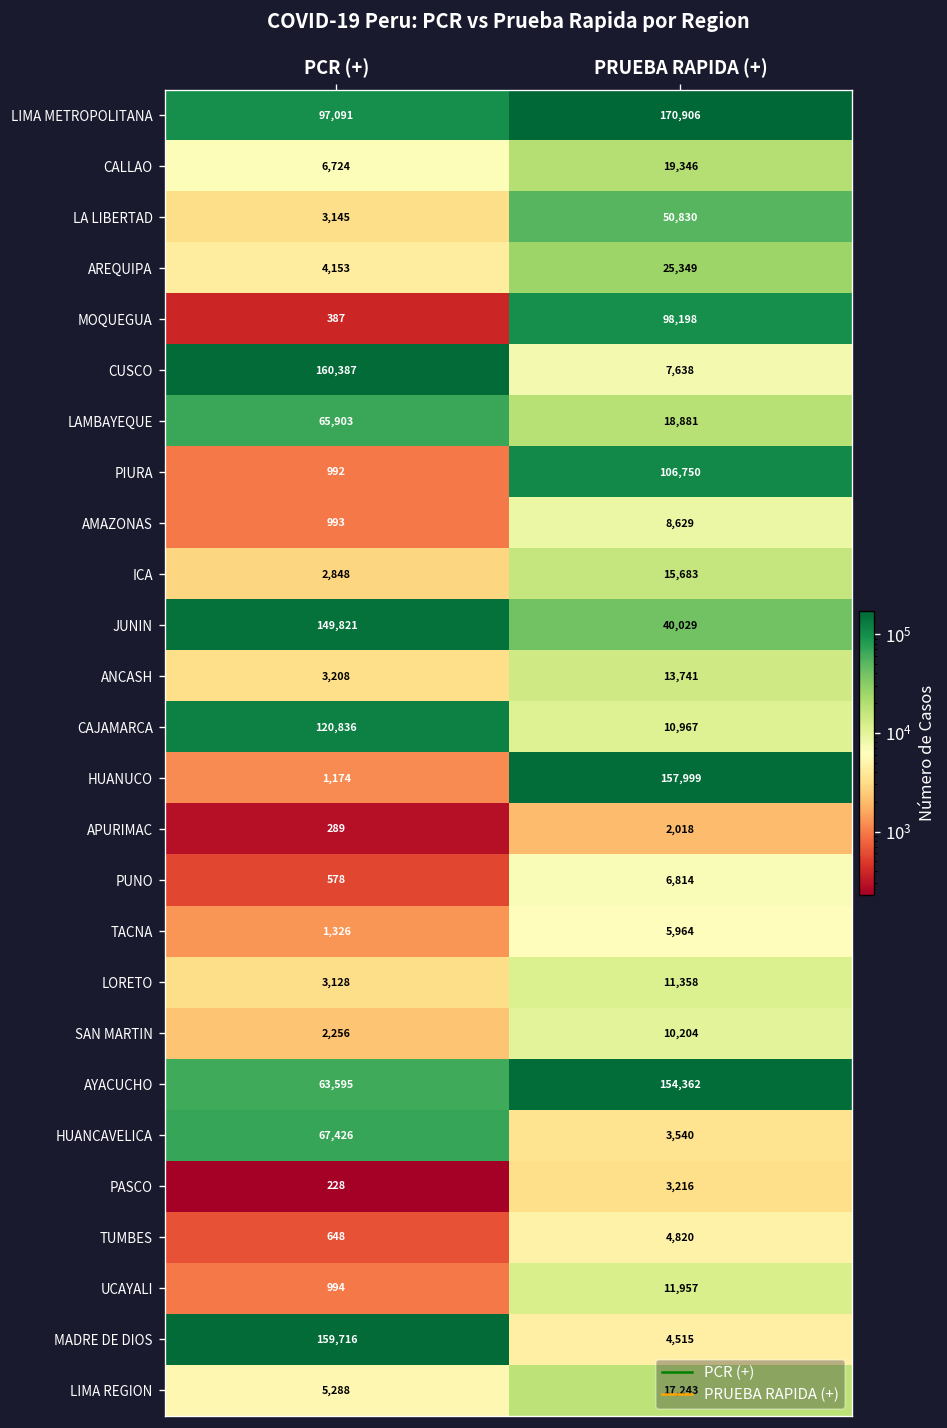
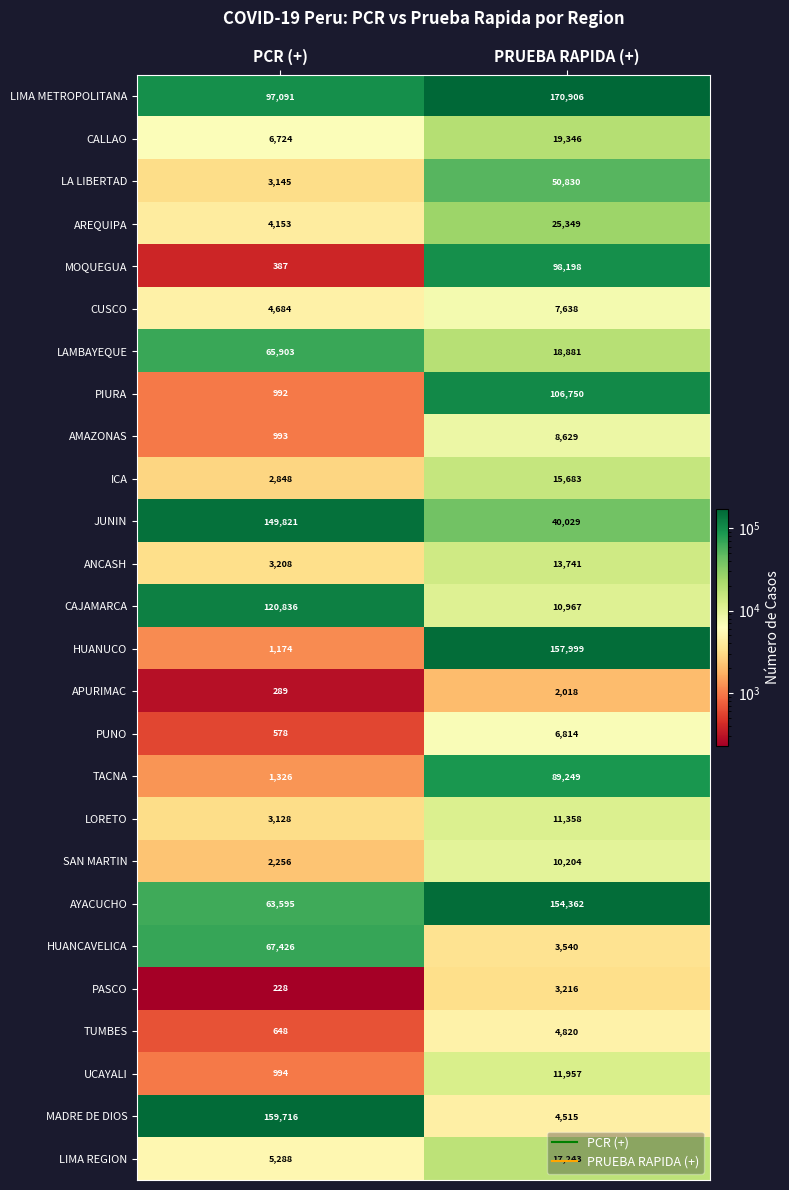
  {
    "LIMA METROPOLITANA": {
      "PCR (+)": "97,091",
      "PRUEBA RAPIDA (+)": "170,906"
    },
    "CALLAO": {
      "PCR (+)": "6,724",
      "PRUEBA RAPIDA (+)": "19,346"
    },
    "LA LIBERTAD": {
      "PCR (+)": "3,145",
      "PRUEBA RAPIDA (+)": "50,830"
    },
    "AREQUIPA": {
      "PCR (+)": "4,153",
      "PRUEBA RAPIDA (+)": "25,349"
    },
    "MOQUEGUA": {
      "PCR (+)": "387",
      "PRUEBA RAPIDA (+)": "98,198"
    },
    "CUSCO": {
-     "PCR (+)": "160,387",
+     "PCR (+)": "4,684",
      "PRUEBA RAPIDA (+)": "7,638"
    },
    "LAMBAYEQUE": {
      "PCR (+)": "65,903",
      "PRUEBA RAPIDA (+)": "18,881"
    },
    "PIURA": {
      "PCR (+)": "992",
      "PRUEBA RAPIDA (+)": "106,750"
    },
    "AMAZONAS": {
      "PCR (+)": "993",
      "PRUEBA RAPIDA (+)": "8,629"
    },
    "ICA": {
      "PCR (+)": "2,848",
      "PRUEBA RAPIDA (+)": "15,683"
    },
    "JUNIN": {
      "PCR (+)": "149,821",
      "PRUEBA RAPIDA (+)": "40,029"
    },
    "ANCASH": {
      "PCR (+)": "3,208",
      "PRUEBA RAPIDA (+)": "13,741"
    },
    "CAJAMARCA": {
      "PCR (+)": "120,836",
      "PRUEBA RAPIDA (+)": "10,967"
    },
    "HUANUCO": {
      "PCR (+)": "1,174",
      "PRUEBA RAPIDA (+)": "157,999"
    },
    "APURIMAC": {
      "PCR (+)": "289",
      "PRUEBA RAPIDA (+)": "2,018"
    },
    "PUNO": {
      "PCR (+)": "578",
      "PRUEBA RAPIDA (+)": "6,814"
    },
    "TACNA": {
      "PCR (+)": "1,326",
-     "PRUEBA RAPIDA (+)": "5,964"
+     "PRUEBA RAPIDA (+)": "89,249"
    },
    "LORETO": {
      "PCR (+)": "3,128",
      "PRUEBA RAPIDA (+)": "11,358"
    },
    "SAN MARTIN": {
      "PCR (+)": "2,256",
      "PRUEBA RAPIDA (+)": "10,204"
    },
    "AYACUCHO": {
      "PCR (+)": "63,595",
      "PRUEBA RAPIDA (+)": "154,362"
    },
    "HUANCAVELICA": {
      "PCR (+)": "67,426",
      "PRUEBA RAPIDA (+)": "3,540"
    },
    "PASCO": {
      "PCR (+)": "228",
      "PRUEBA RAPIDA (+)": "3,216"
    },
    "TUMBES": {
      "PCR (+)": "648",
      "PRUEBA RAPIDA (+)": "4,820"
    },
    "UCAYALI": {
      "PCR (+)": "994",
      "PRUEBA RAPIDA (+)": "11,957"
    },
    "MADRE DE DIOS": {
      "PCR (+)": "159,716",
      "PRUEBA RAPIDA (+)": "4,515"
    },
    "LIMA REGION": {
      "PCR (+)": "5,288"
    }
  }
